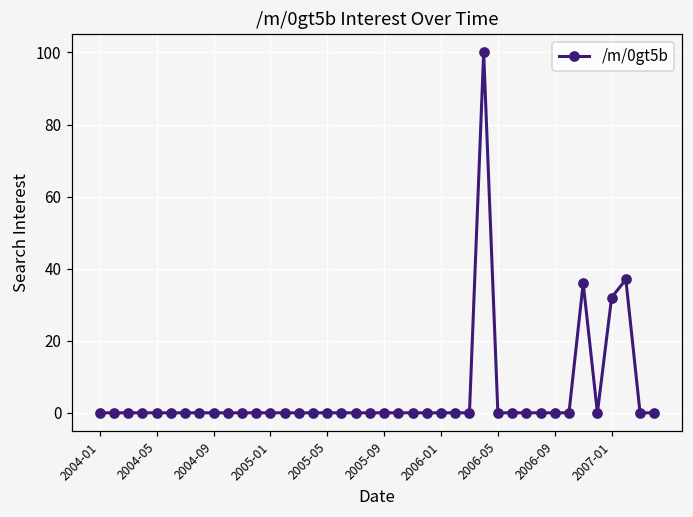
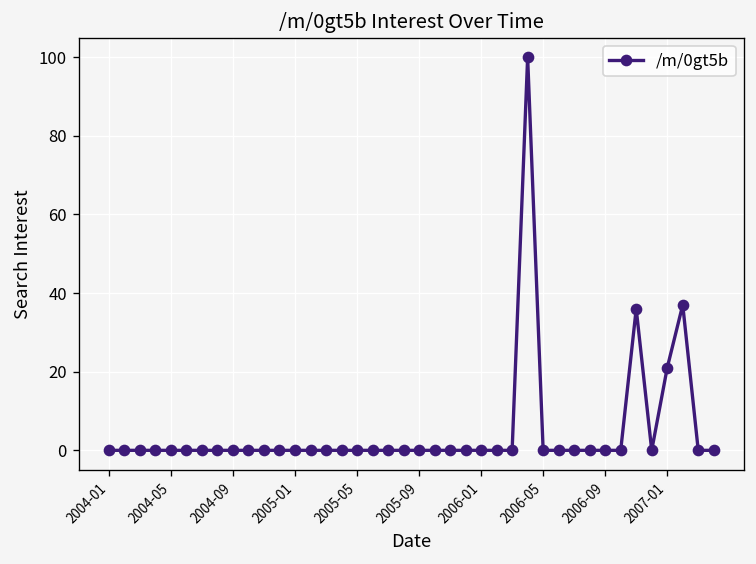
  {
    "2004-01": 0,
    "2004-05": 0,
    "2004-09": 0,
    "2005-01": 0,
    "2005-05": 0,
    "2005-09": 0,
    "2006-01": 0,
    "2006-05": 0,
    "2006-09": 0,
-   "2007-01": 32
+   "2007-01": 21
  }
